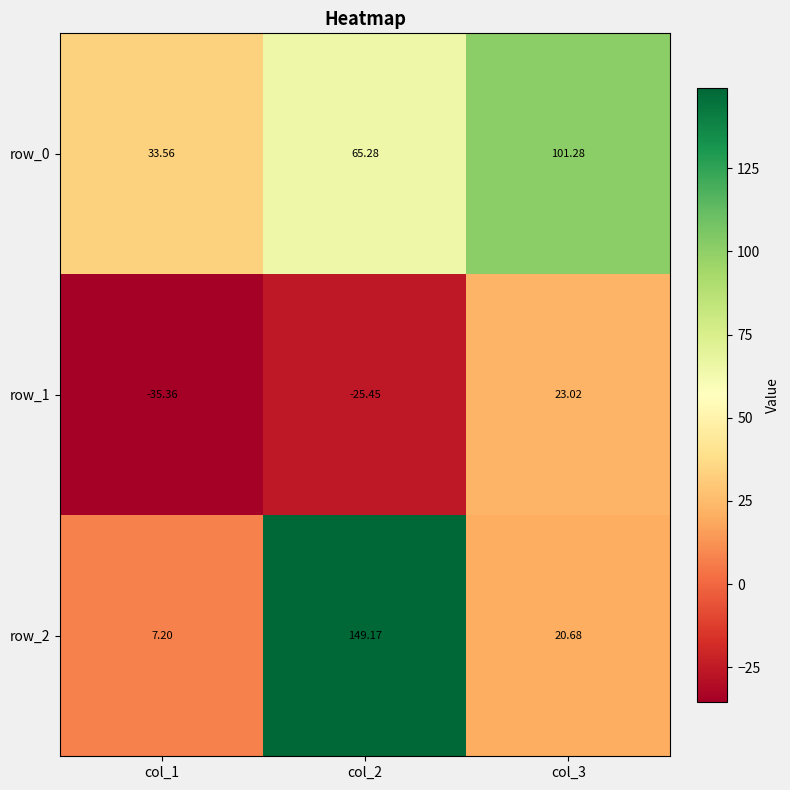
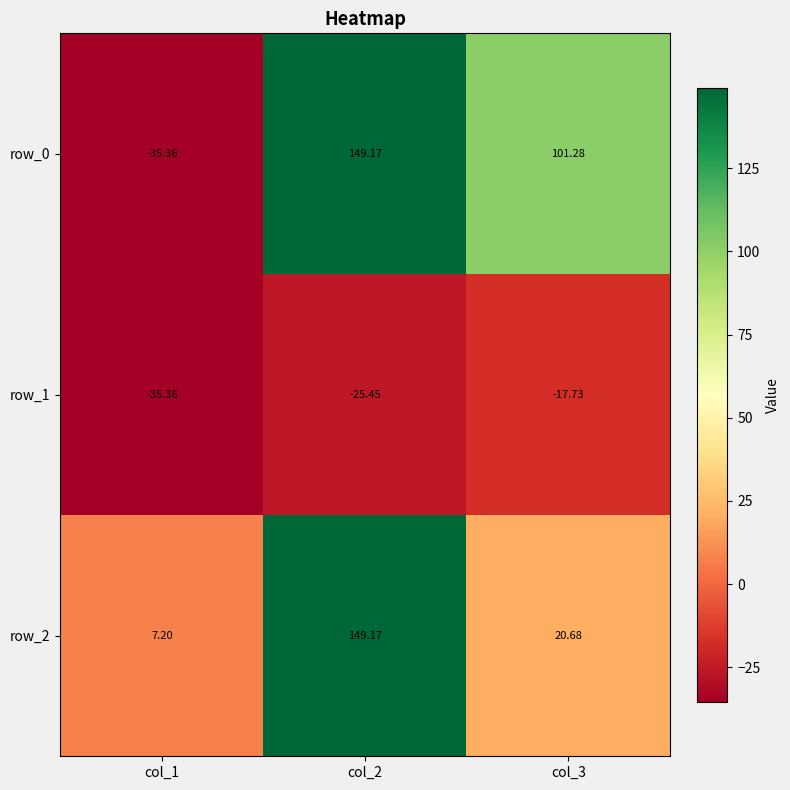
  {
    "row_0": {
-     "col_1": 33.56,
-     "col_2": 65.28,
+     "col_1": -35.36,
+     "col_2": 149.17,
      "col_3": 101.28
    },
    "row_1": {
      "col_1": -35.36,
      "col_2": -25.45,
-     "col_3": 23.02
+     "col_3": -17.73
    },
    "row_2": {
      "col_1": 7.20,
      "col_2": 149.17,
      "col_3": 20.68
    }
  }
